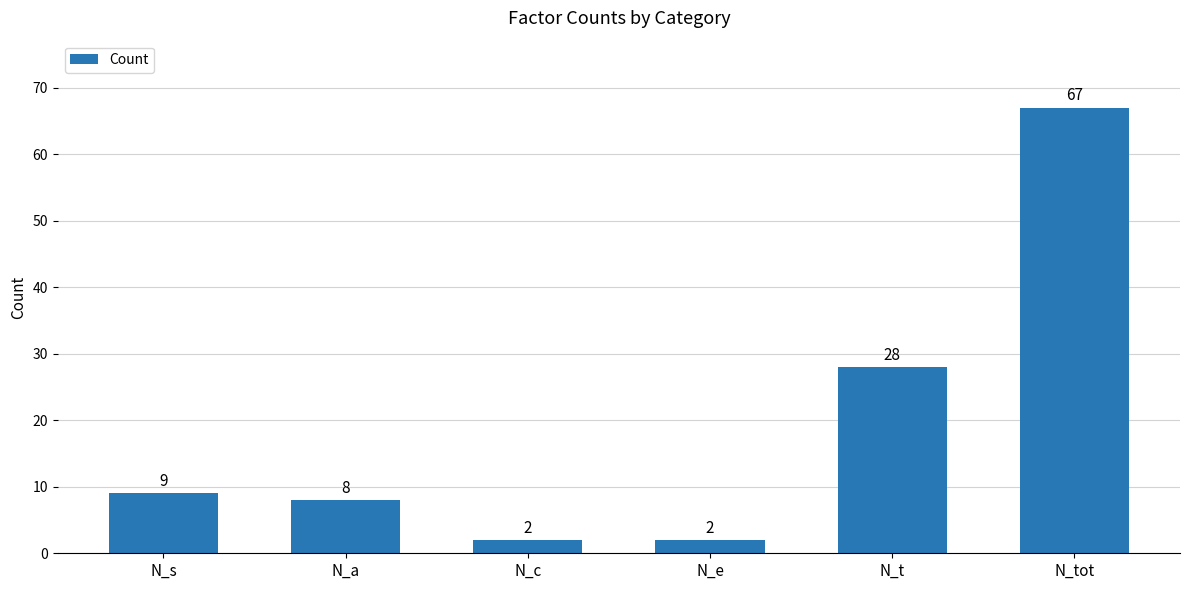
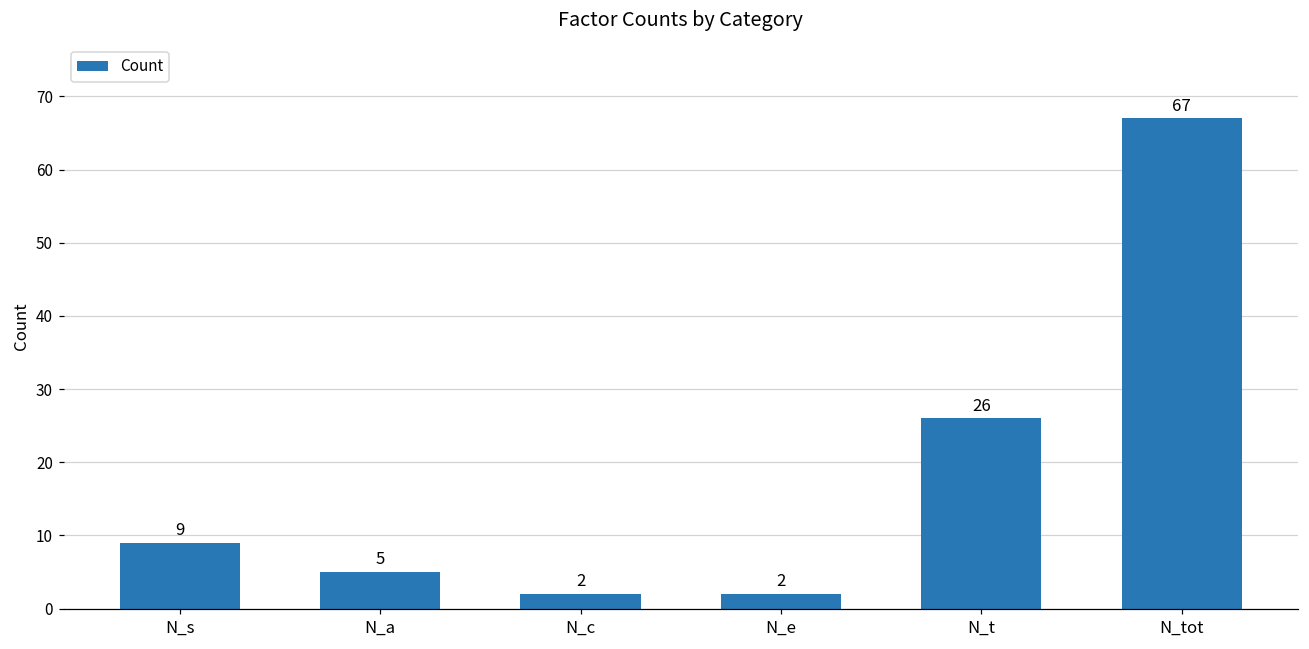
  {
    "N_s": 9,
-   "N_a": 8,
+   "N_a": 5,
    "N_c": 2,
    "N_e": 2,
-   "N_t": 28,
+   "N_t": 26,
    "N_tot": 67
  }
